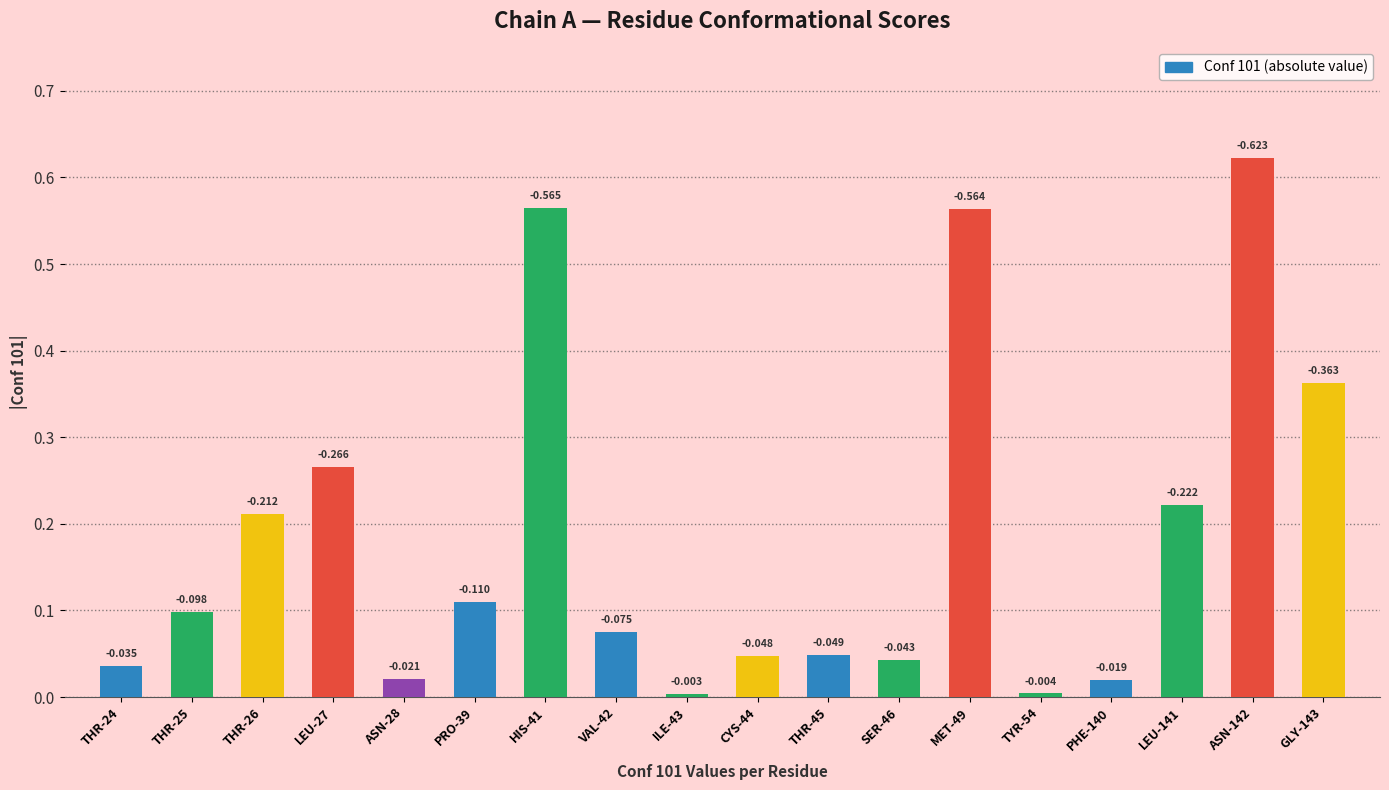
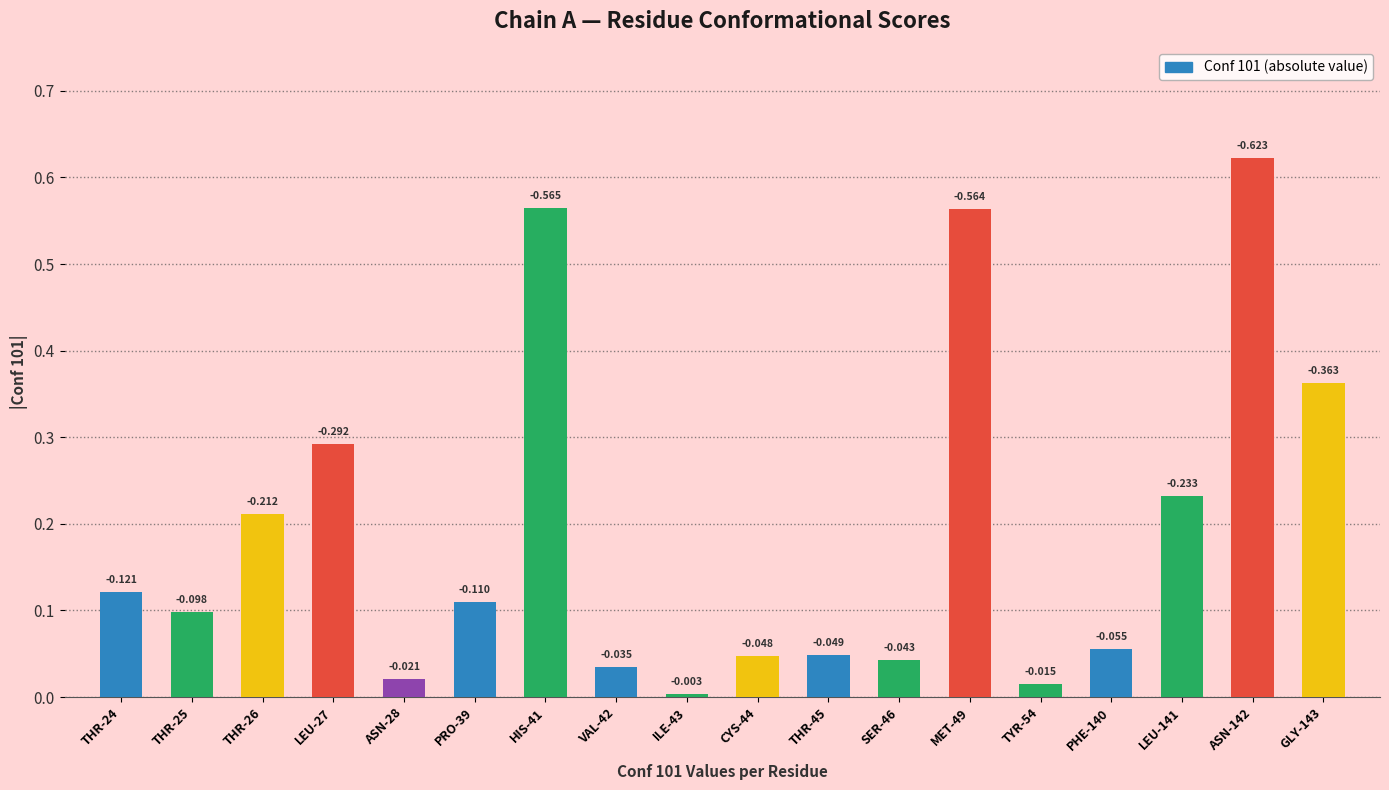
  {
-   "THR-24": -0.035,
-   "LEU-27": -0.266,
-   "VAL-42": -0.075,
-   "TYR-54": -0.004,
-   "PHE-140": -0.019,
-   "LEU-141": -0.222
+   "THR-24": -0.121,
+   "LEU-27": -0.292,
+   "VAL-42": -0.035,
+   "TYR-54": -0.015,
+   "PHE-140": -0.055,
+   "LEU-141": -0.233
  }
